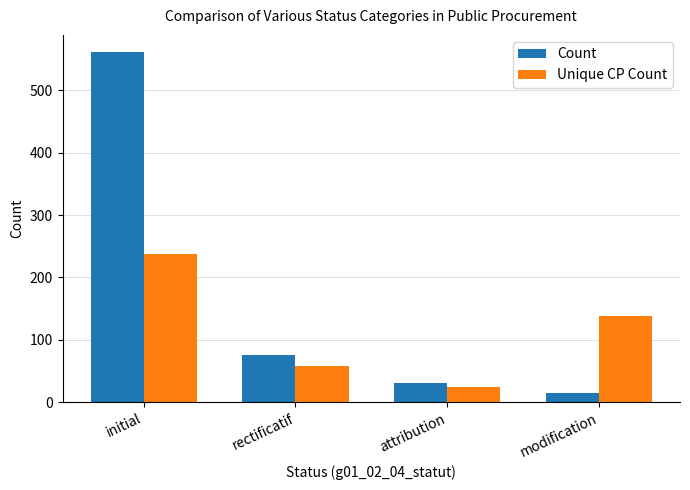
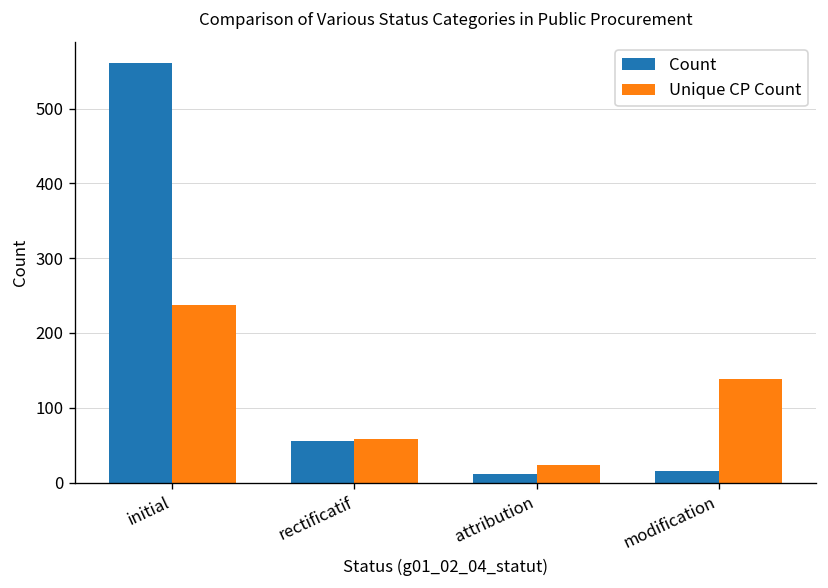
  {
    "Count": {
      "initial": 560,
-     "rectificatif": 80,
-     "attribution": 30,
+     "rectificatif": 60,
+     "attribution": 10,
      "modification": 20
    },
    "Unique CP Count": {
      "initial": 240,
      "rectificatif": 60,
      "attribution": 20,
      "modification": 140
    }
  }
